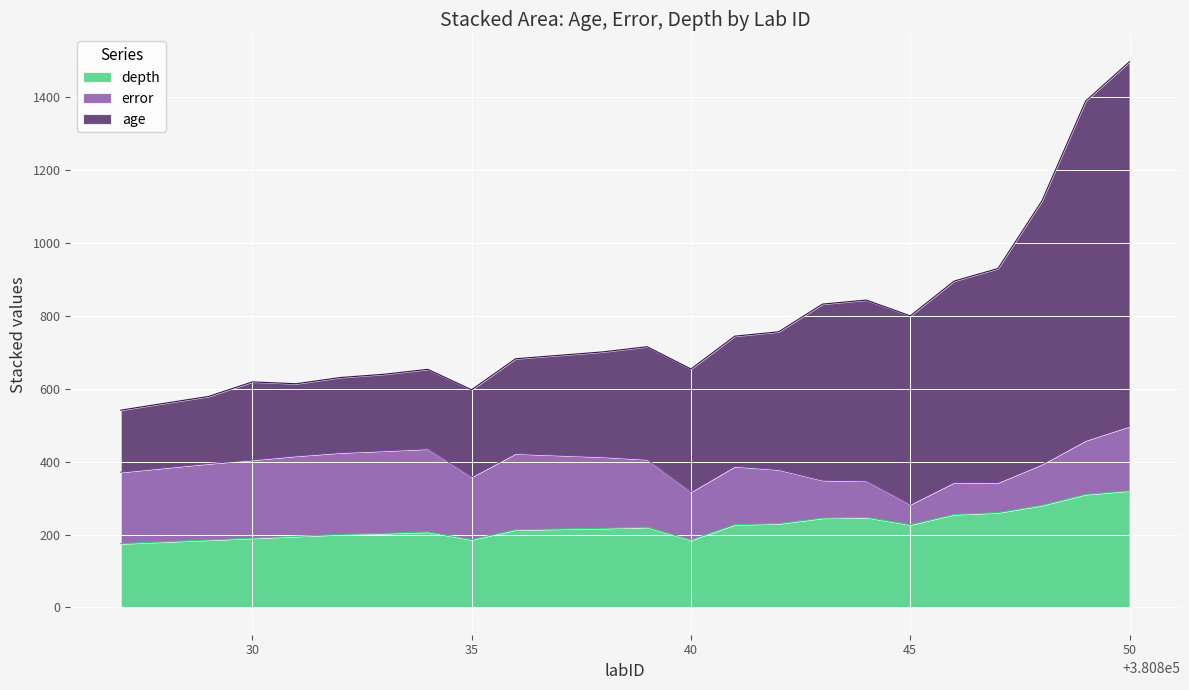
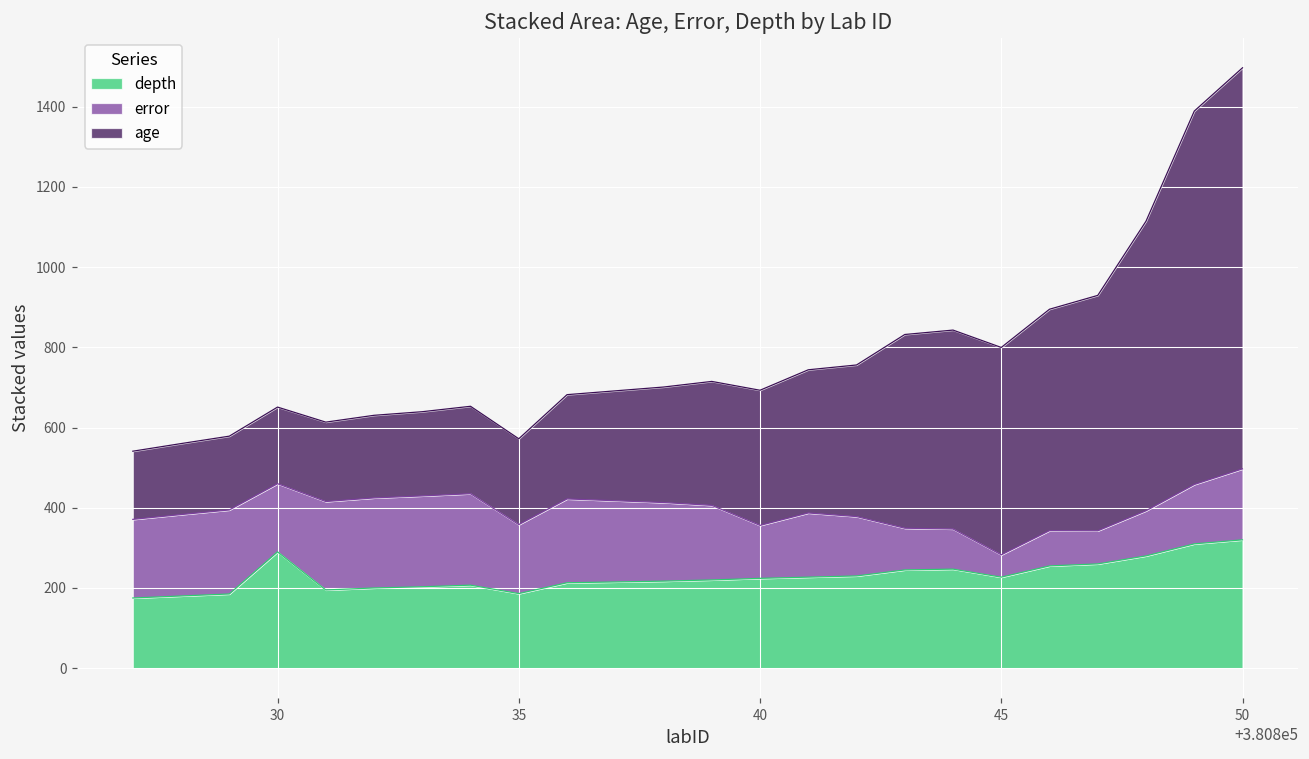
  {
    "depth": {
-     "30": 190,
+     "30": 290,
      "35": 190,
-     "40": 190,
+     "40": 220,
      "45": 230,
      "50": 320
    },
    "error": {
-     "30": 210,
+     "30": 170,
      "35": 170,
      "40": 130,
      "45": 60,
      "50": 180
    },
    "age": {
-     "30": 210,
-     "35": 240,
+     "30": 190,
+     "35": 210,
      "40": 340,
      "45": 520,
      "50": 1000
    }
  }
